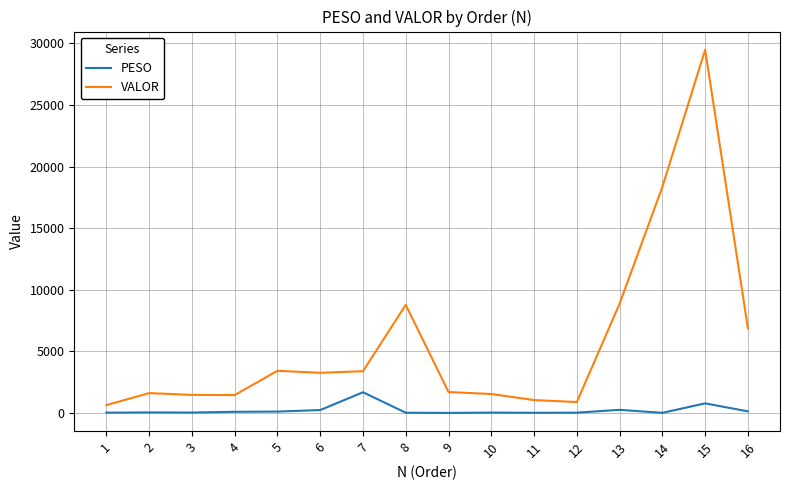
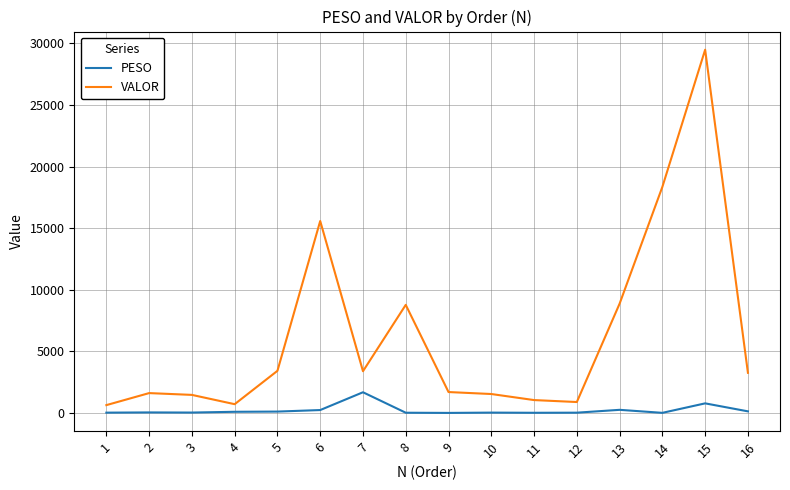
  {
    "PESO": {
      "1": 0,
      "2": 100,
      "3": 0,
      "4": 100,
      "5": 100,
      "6": 200,
      "7": 1700,
      "8": 0,
      "9": 0,
      "10": 0,
      "11": 0,
      "12": 0,
      "13": 300,
      "14": 0,
      "15": 800,
      "16": 100
    },
    "VALOR": {
      "1": 600,
      "2": 1600,
      "3": 1500,
-     "4": 1500,
+     "4": 700,
      "5": 3400,
-     "6": 3300,
+     "6": 15600,
      "7": 3400,
      "8": 8800,
      "9": 1700,
      "10": 1500,
      "11": 1100,
      "12": 900,
      "13": 8900,
      "14": 18400,
      "15": 29500,
-     "16": 6900
+     "16": 3300
    }
  }
